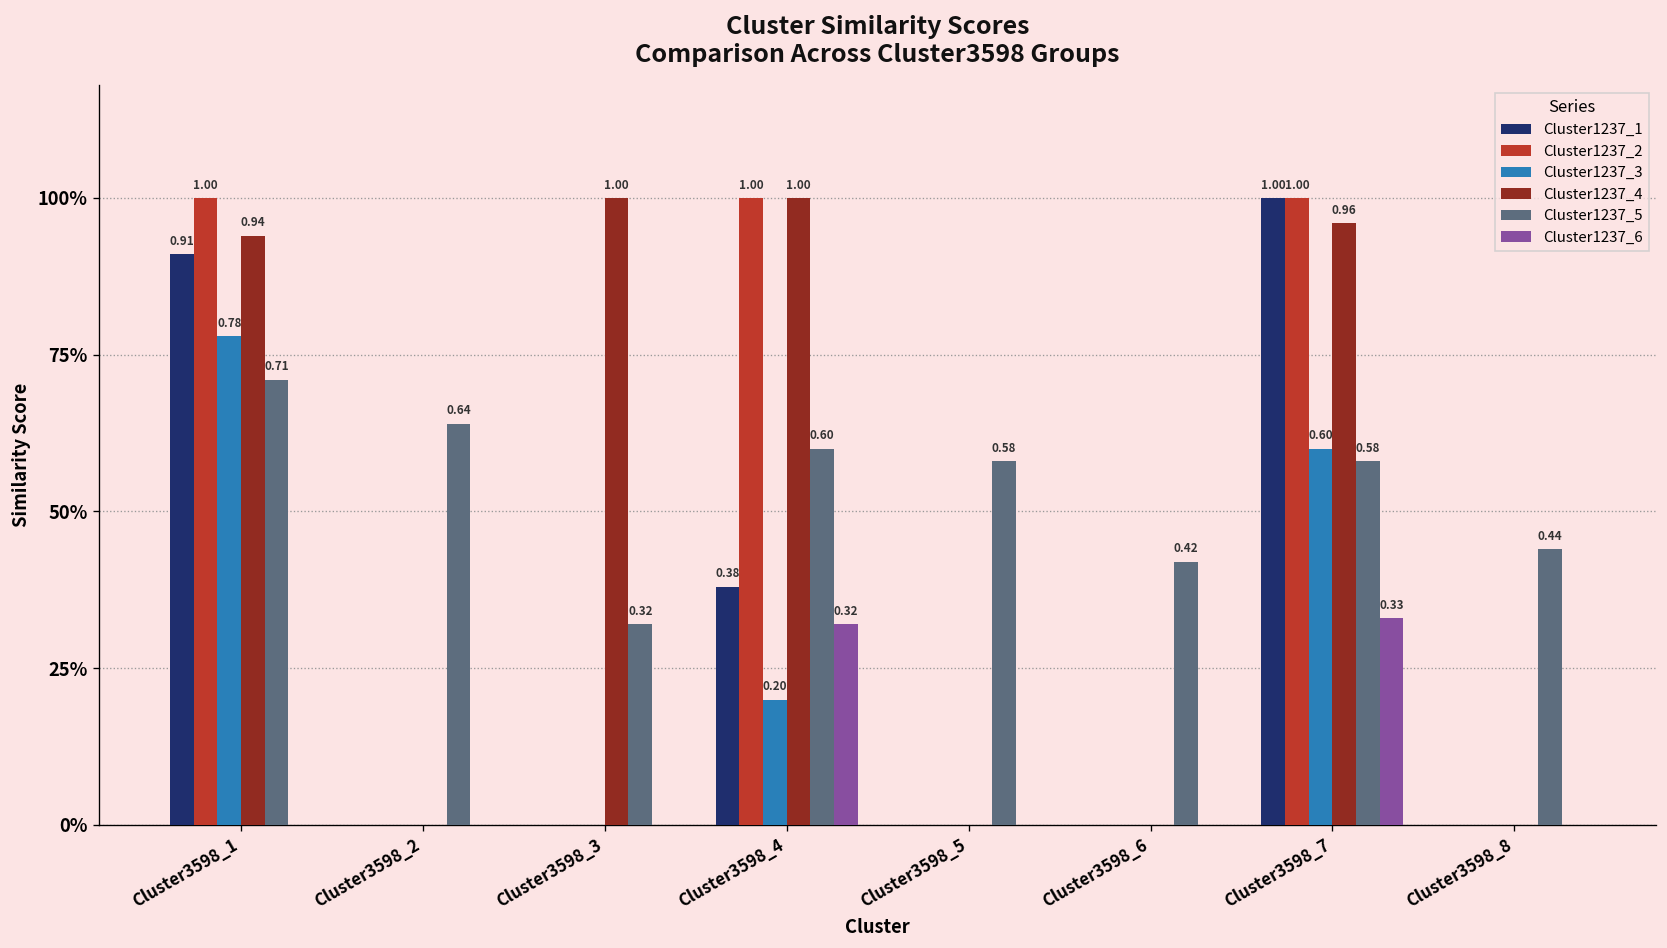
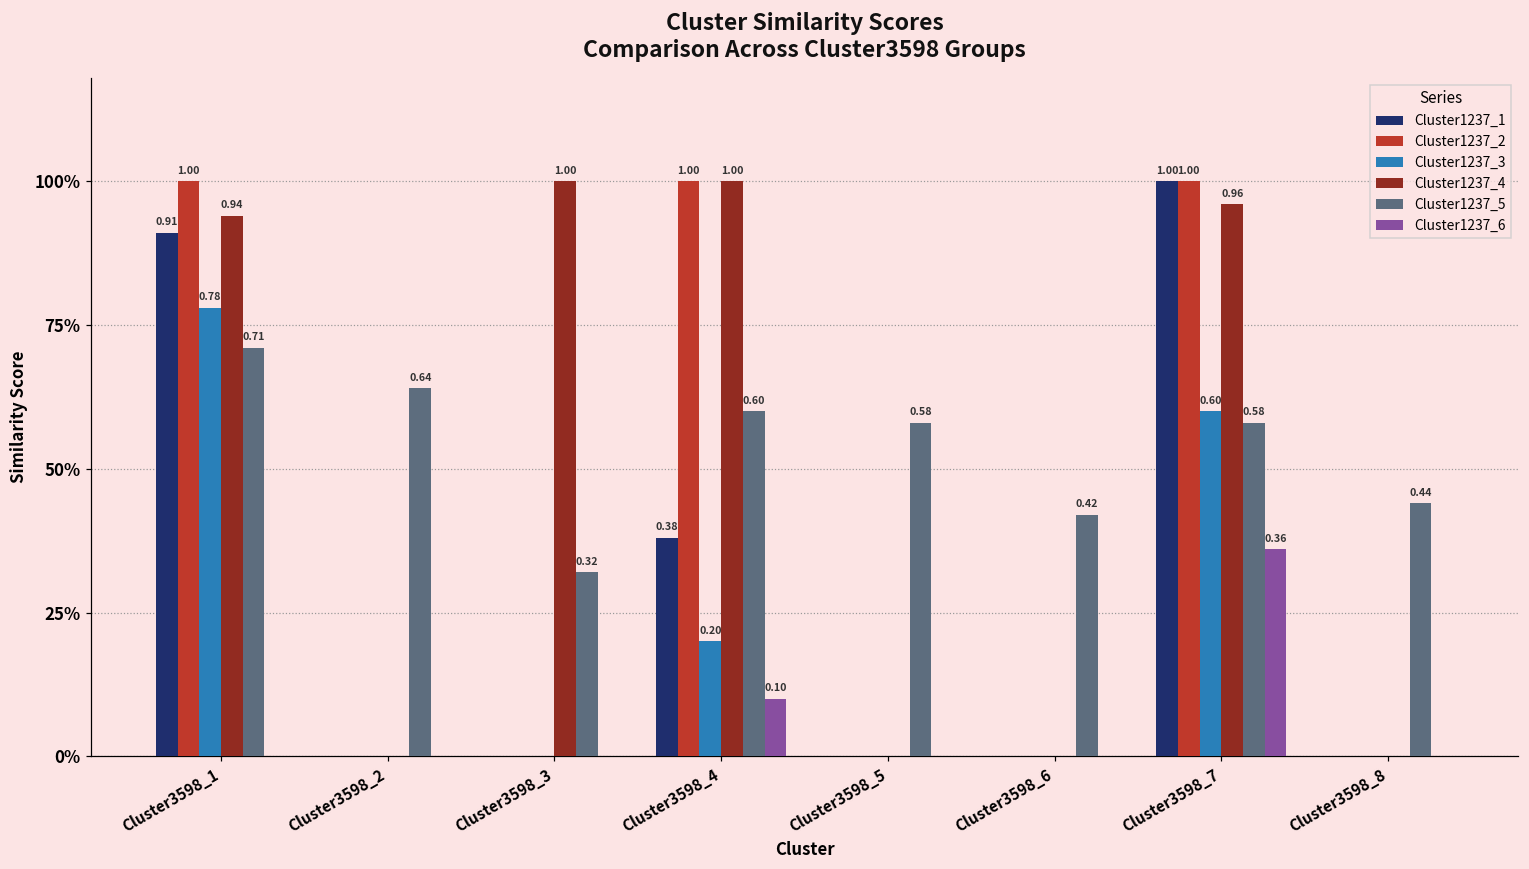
  {
    "Cluster1237_1": {
      "Cluster3598_1": 0.91,
      "Cluster3598_4": 0.38,
      "Cluster3598_7": 1.00
    },
    "Cluster1237_3": {
      "Cluster3598_1": 0.78,
      "Cluster3598_4": 0.20,
      "Cluster3598_7": 0.60
    },
    "Cluster1237_5": {
      "Cluster3598_1": 0.71,
      "Cluster3598_2": 0.64,
      "Cluster3598_3": 0.32,
      "Cluster3598_4": 0.60,
      "Cluster3598_5": 0.58,
      "Cluster3598_6": 0.42,
      "Cluster3598_7": 0.58,
      "Cluster3598_8": 0.44
    },
    "Cluster1237_6": {
-     "Cluster3598_4": 0.32,
-     "Cluster3598_7": 0.33
+     "Cluster3598_4": 0.10,
+     "Cluster3598_7": 0.36
    }
  }
